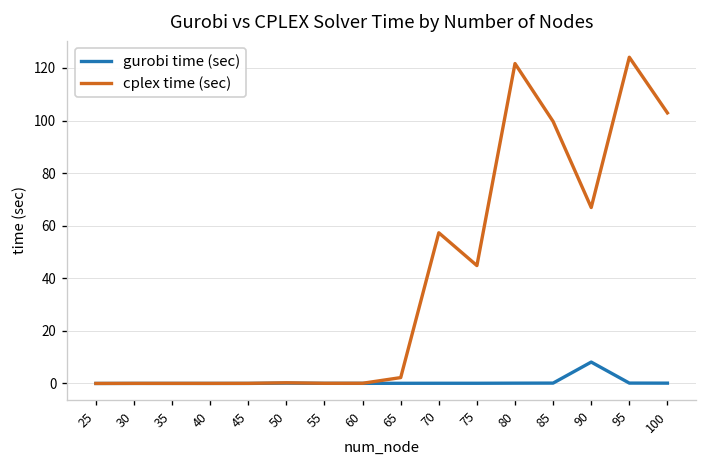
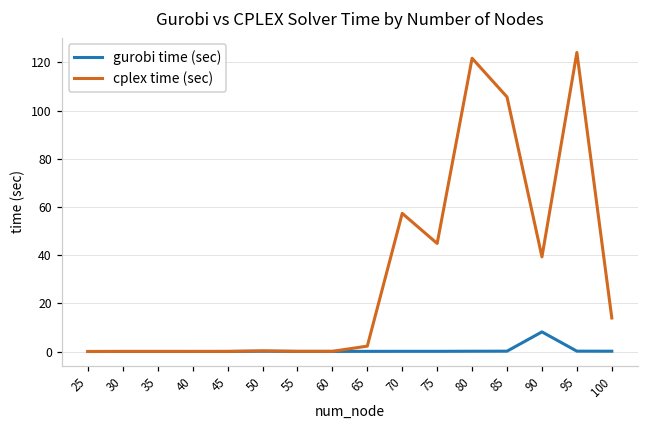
  {
    "gurobi time (sec)": {
      "65": 0,
      "70": 0,
      "75": 0,
      "80": 0,
      "85": 0,
      "90": 8,
      "95": 0,
      "100": 0
    },
    "cplex time (sec)": {
      "65": 2,
      "70": 57,
      "75": 45,
      "80": 122,
-     "85": 100,
-     "90": 67,
+     "85": 106,
+     "90": 39,
      "95": 124,
-     "100": 103
+     "100": 14
    }
  }
